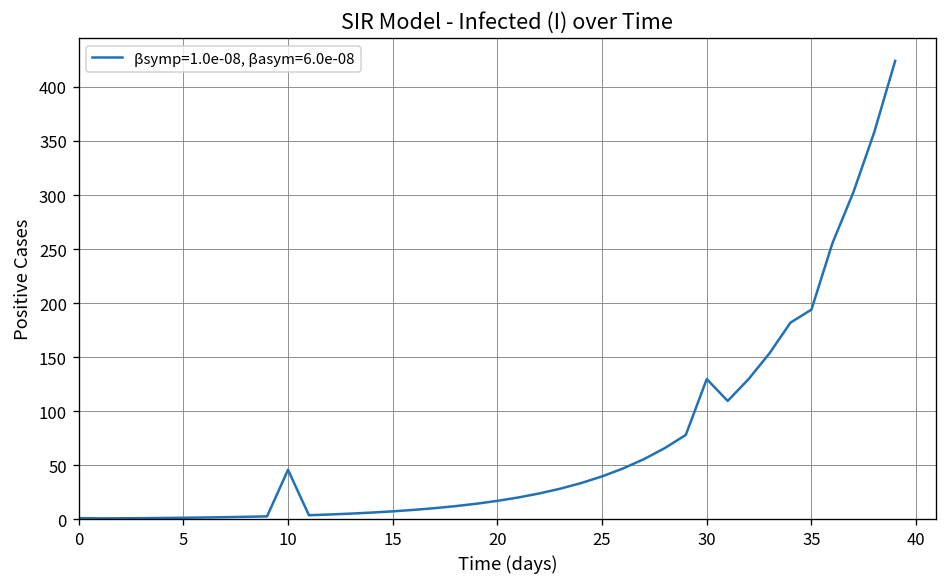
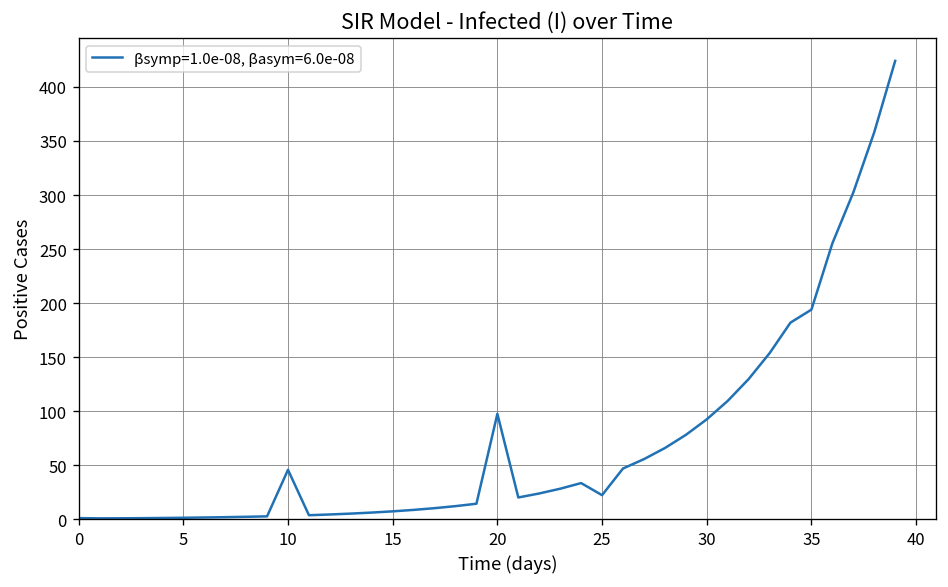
  {
    "0": 0,
    "5": 0,
    "10": 50,
    "15": 10,
-   "20": 20,
-   "25": 40,
-   "30": 130,
+   "20": 100,
+   "25": 20,
+   "30": 90,
    "35": 190
  }
